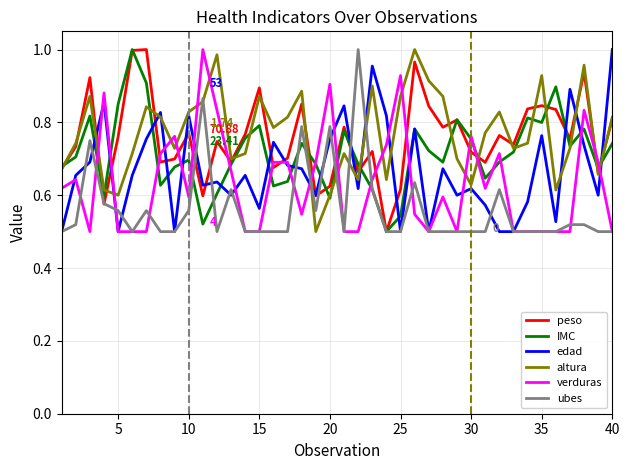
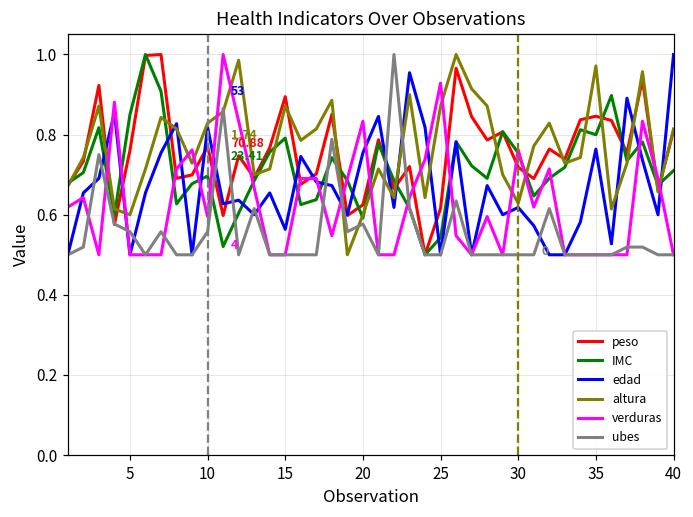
  {
    "peso": {
      "5": 0.76,
      "10": 0.77,
      "15": 0.89,
      "20": 0.62,
      "25": 0.62,
      "30": 0.72,
      "35": 0.85
    },
    "IMC": {
      "5": 0.85,
      "10": 0.70,
      "15": 0.79,
      "20": 0.59,
      "25": 0.54,
      "30": 0.75,
      "35": 0.80,
-     "40": 0.74
+     "40": 0.71
    },
    "edad": {
      "10": 0.82,
      "15": 0.56,
      "20": 0.75,
      "30": 0.62,
      "35": 0.76,
      "40": 1.00
    },
    "altura": {
      "5": 0.60,
      "10": 0.83,
      "15": 0.87,
      "20": 0.60,
      "25": 0.87,
      "30": 0.63,
-     "35": 0.93
+     "35": 0.97
    },
    "verduras": {
      "10": 0.60,
-     "20": 0.90,
+     "20": 0.83,
      "25": 0.93,
      "30": 0.76
    },
    "ubes": {
      "5": 0.56,
      "10": 0.56,
-     "20": 0.79
+     "20": 0.58
    }
  }
